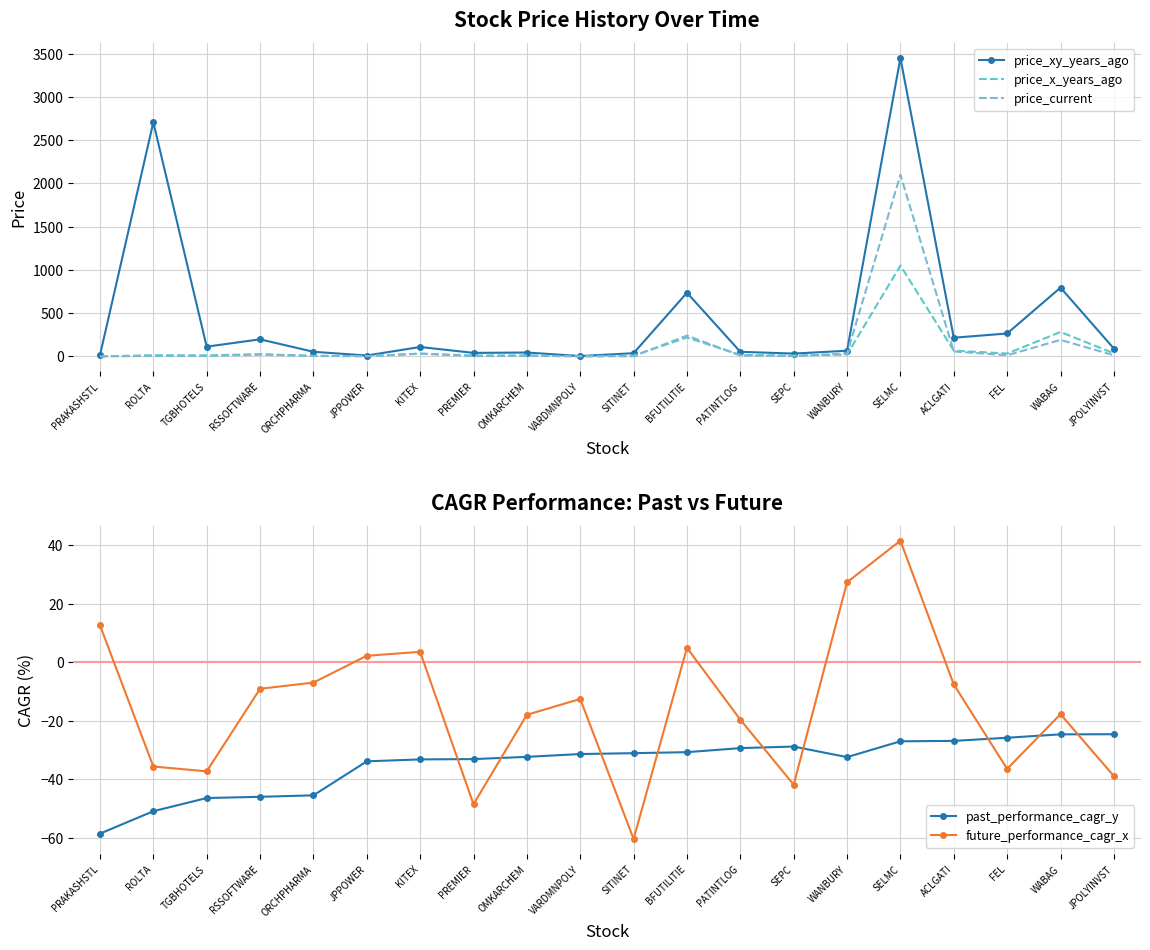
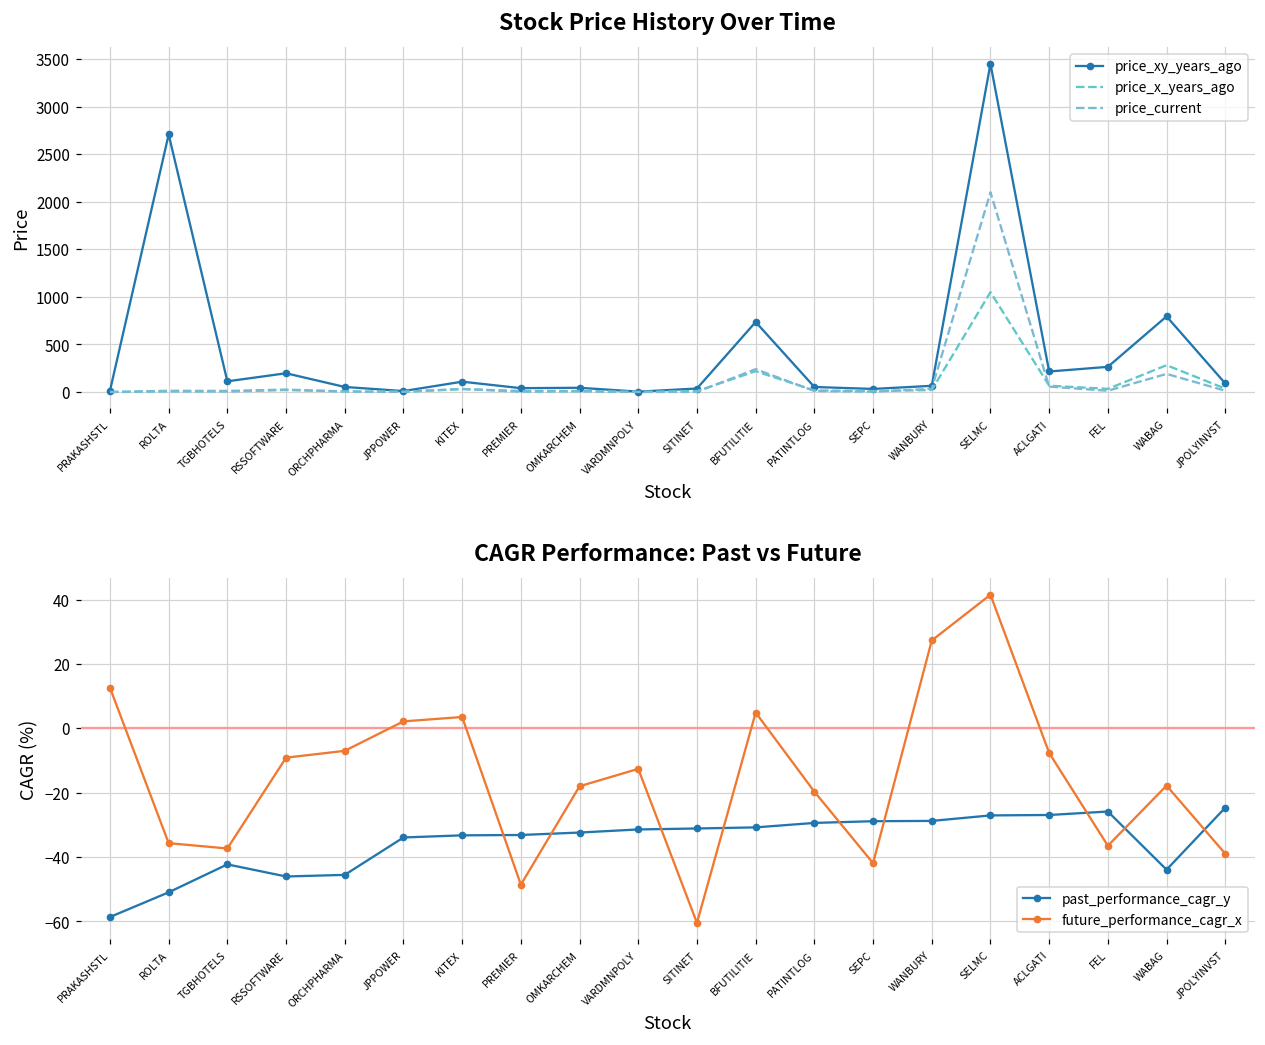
  {
    "Stock Price History Over Time": {
      "price_xy_years_ago": {
        "ROLTA": 2700,
        "TGBHOTELS": 100,
        "RSSOFTWARE": 200,
        "ORCHPHARMA": 100,
        "KITEX": 100,
        "PREMIER": 0,
        "OMKARCHEM": 0,
        "BFUTILITIE": 700,
        "PATINTLOG": 100,
        "WANBURY": 100,
        "SELMC": 3500,
        "ACLGATI": 200,
        "FEL": 300,
        "WABAG": 800,
        "JPOLYINVST": 100
      }
    },
    "CAGR Performance: Past vs Future": {
      "past_performance_cagr_y": {
        "PRAKASHSTL": -59,
        "ROLTA": -51,
-       "TGBHOTELS": -46,
+       "TGBHOTELS": -42,
        "RSSOFTWARE": -46,
        "ORCHPHARMA": -46,
        "JPPOWER": -34,
        "KITEX": -33,
        "PREMIER": -33,
        "OMKARCHEM": -32,
        "VARDMNPOLY": -31,
        "SITINET": -31,
        "BFUTILITIE": -31,
        "PATINTLOG": -29,
        "SEPC": -29,
-       "WANBURY": -32,
+       "WANBURY": -29,
        "SELMC": -27,
        "ACLGATI": -27,
        "FEL": -26,
-       "WABAG": -25,
+       "WABAG": -44,
        "JPOLYINVST": -25
      },
      "future_performance_cagr_x": {
        "PRAKASHSTL": 13,
        "ROLTA": -36,
        "TGBHOTELS": -37,
        "RSSOFTWARE": -9,
        "ORCHPHARMA": -7,
        "JPPOWER": 2,
        "KITEX": 4,
        "PREMIER": -49,
        "OMKARCHEM": -18,
        "VARDMNPOLY": -13,
        "SITINET": -60,
        "BFUTILITIE": 5,
        "PATINTLOG": -20,
        "SEPC": -42,
        "WANBURY": 27,
        "SELMC": 41,
        "ACLGATI": -8,
        "FEL": -36,
        "WABAG": -18,
        "JPOLYINVST": -39
      }
    }
  }
